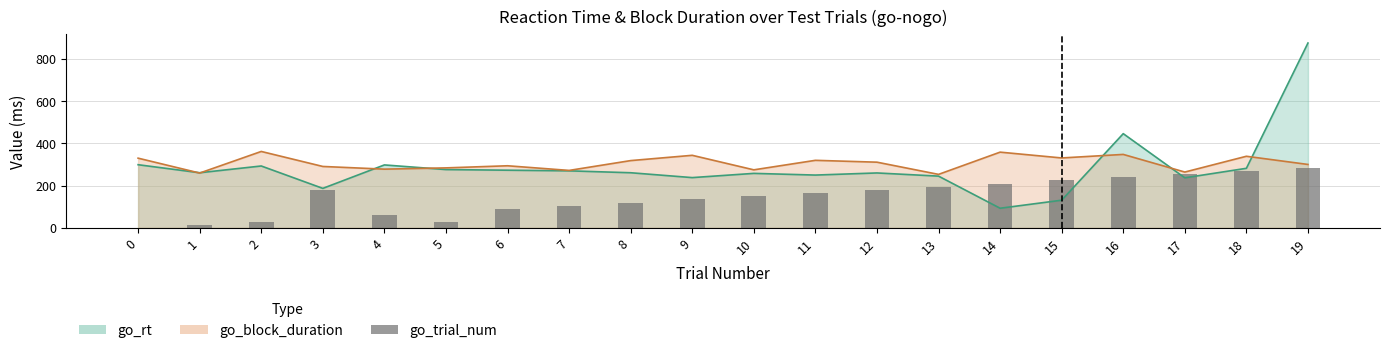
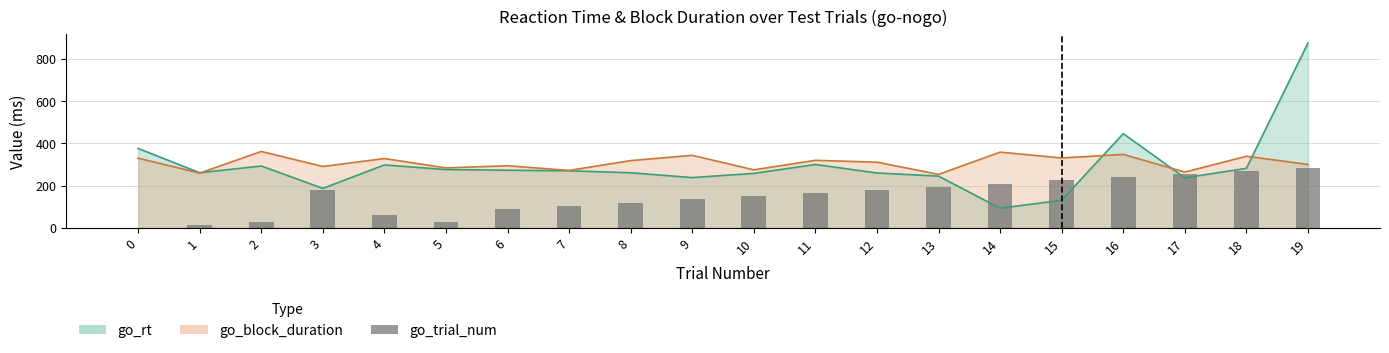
  {
    "go_rt": {
-     "0": 300,
+     "0": 380,
      "2": 290,
      "3": 190,
      "4": 300,
      "6": 270,
      "8": 260,
      "9": 240,
      "10": 260,
-     "11": 250,
+     "11": 300,
      "12": 260,
      "14": 90,
      "15": 130,
      "16": 450,
      "17": 240,
      "18": 280,
      "19": 880
    },
    "go_trial_num": {
      "0": 0,
      "1": 20,
      "2": 30,
      "3": 180,
      "4": 60,
      "5": 30,
      "6": 90,
      "7": 110,
      "8": 120,
      "9": 140,
      "10": 150,
      "11": 170,
      "12": 180,
      "13": 200,
      "14": 210,
      "15": 230,
      "16": 240,
      "17": 260,
      "18": 270,
      "19": 290
    },
    "go_block_duration": {
      "0": 330,
      "2": 360,
      "3": 290,
-     "4": 280,
+     "4": 330,
      "6": 290,
      "8": 320,
      "9": 340,
      "10": 270,
      "11": 320,
      "12": 310,
      "14": 360,
      "15": 330,
      "16": 350,
      "17": 260,
      "18": 340,
      "19": 300
    }
  }
